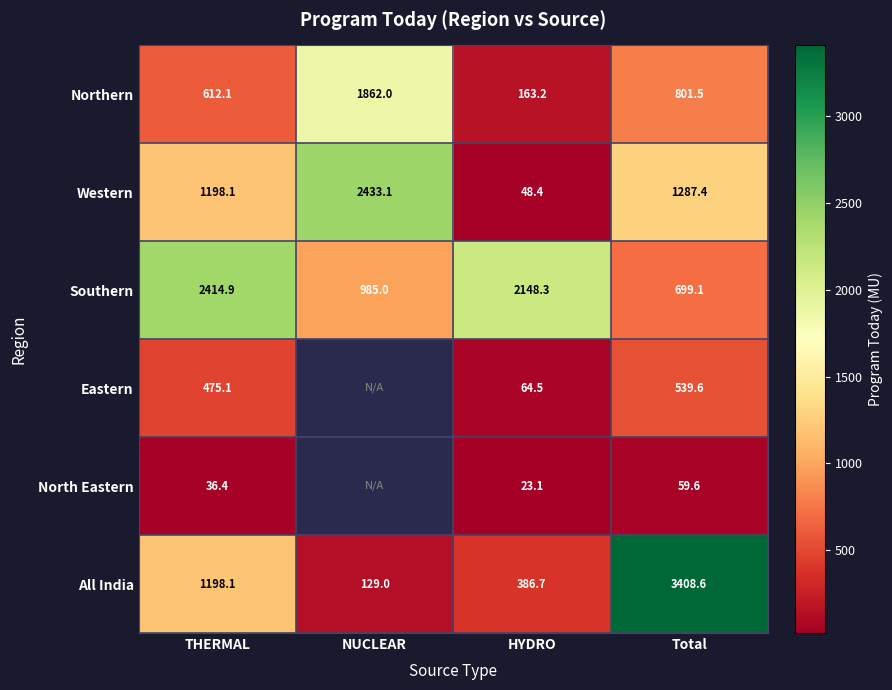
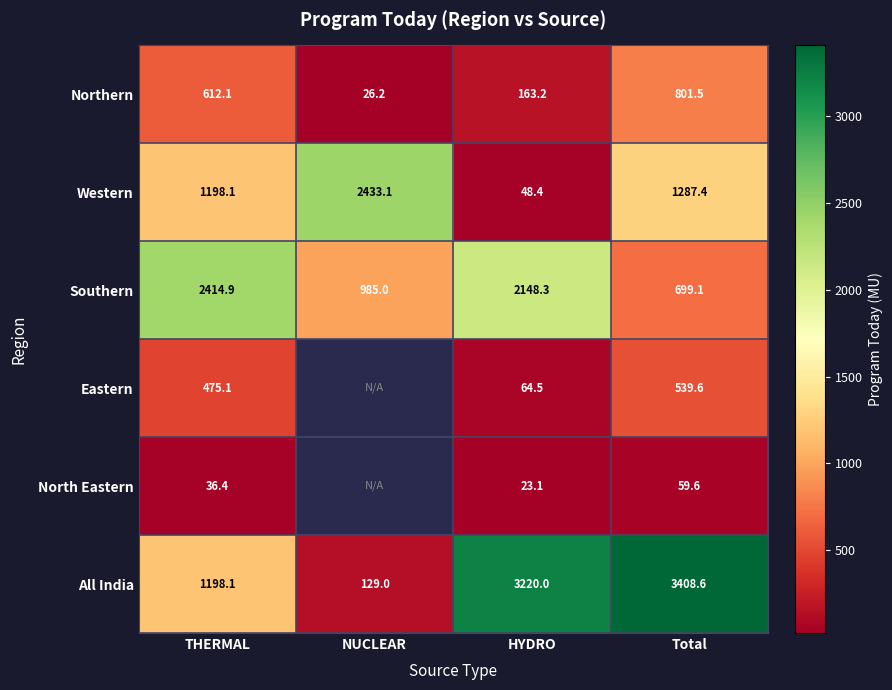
  {
    "Northern": {
      "THERMAL": 612.1,
-     "NUCLEAR": 1862.0,
+     "NUCLEAR": 26.2,
      "HYDRO": 163.2,
      "Total": 801.5
    },
    "Western": {
      "THERMAL": 1198.1,
      "NUCLEAR": 2433.1,
      "HYDRO": 48.4,
      "Total": 1287.4
    },
    "Southern": {
      "THERMAL": 2414.9,
      "NUCLEAR": 985.0,
      "HYDRO": 2148.3,
      "Total": 699.1
    },
    "Eastern": {
      "THERMAL": 475.1,
      "HYDRO": 64.5,
      "Total": 539.6
    },
    "North Eastern": {
      "THERMAL": 36.4,
      "HYDRO": 23.1,
      "Total": 59.6
    },
    "All India": {
      "THERMAL": 1198.1,
      "NUCLEAR": 129.0,
-     "HYDRO": 386.7,
+     "HYDRO": 3220.0,
      "Total": 3408.6
    }
  }
